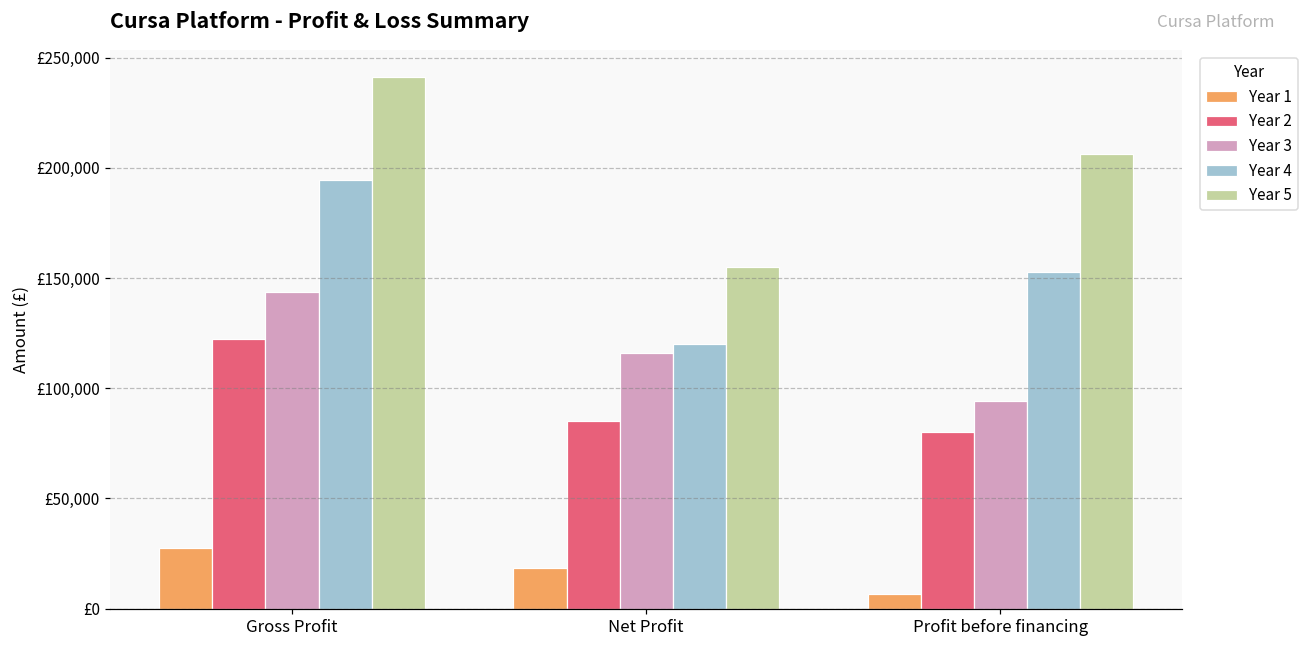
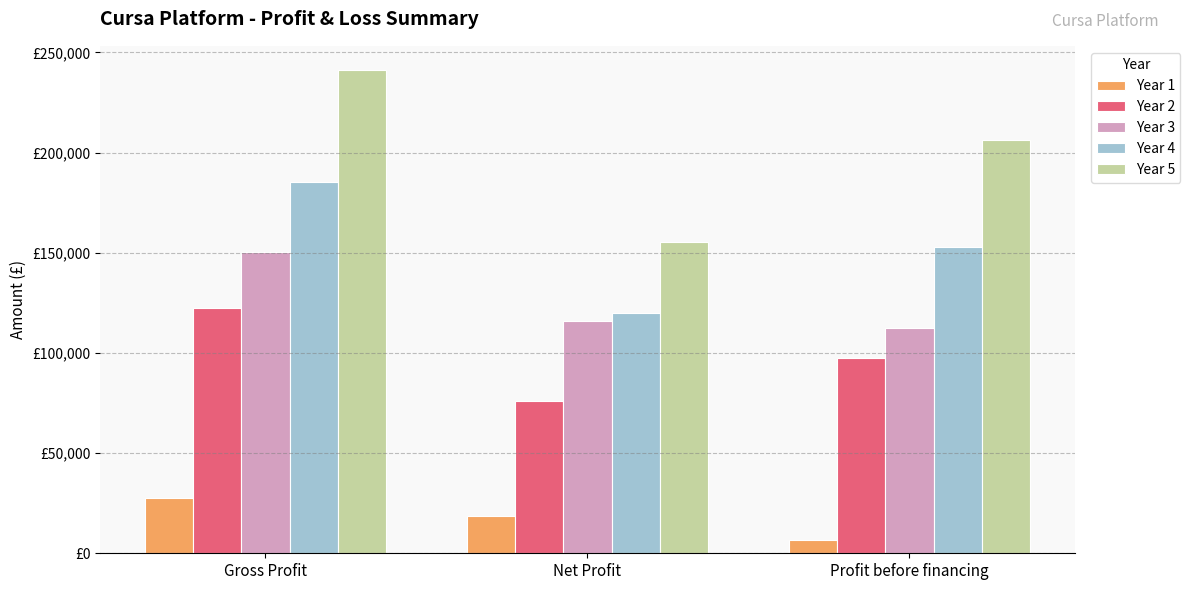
  {
    "Year 1": {
      "Gross Profit": "£28,000",
      "Net Profit": "£19,000",
      "Profit before financing": "£6,000"
    },
    "Year 2": {
      "Gross Profit": "£122,000",
-     "Net Profit": "£85,000",
-     "Profit before financing": "£80,000"
+     "Net Profit": "£76,000",
+     "Profit before financing": "£98,000"
    },
    "Year 3": {
-     "Gross Profit": "£144,000",
+     "Gross Profit": "£150,000",
      "Net Profit": "£116,000",
-     "Profit before financing": "£94,000"
+     "Profit before financing": "£112,000"
    },
    "Year 4": {
-     "Gross Profit": "£194,000",
+     "Gross Profit": "£186,000",
      "Net Profit": "£120,000",
      "Profit before financing": "£153,000"
    },
    "Year 5": {
      "Gross Profit": "£241,000",
      "Net Profit": "£155,000",
      "Profit before financing": "£206,000"
    }
  }
